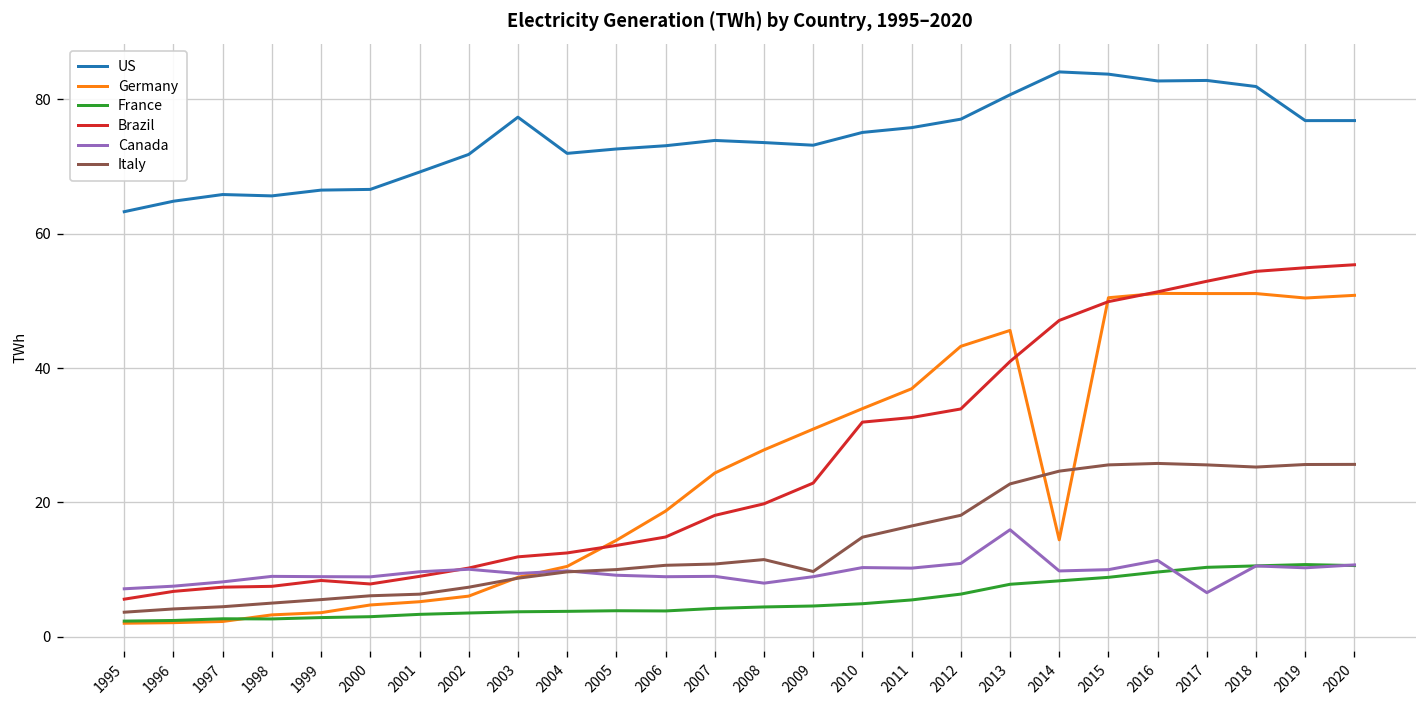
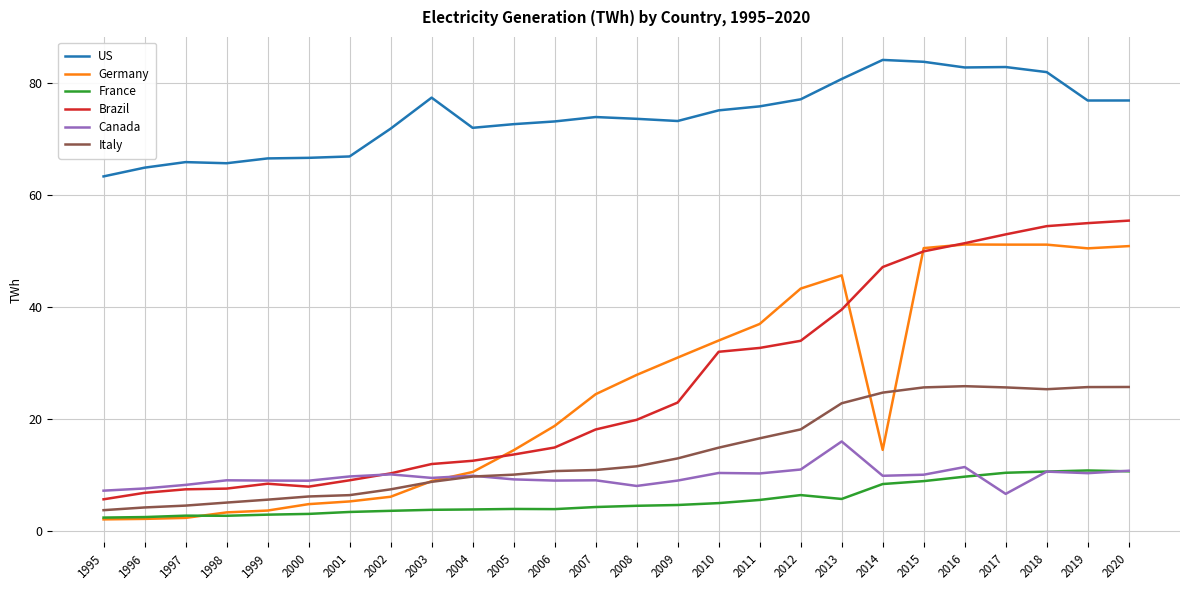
  {
    "US": {
      "1995": 63,
      "1996": 65,
      "1997": 66,
      "1998": 66,
      "1999": 66,
      "2000": 67,
-     "2001": 69,
+     "2001": 67,
      "2002": 72,
      "2003": 77,
      "2004": 72,
      "2005": 73,
      "2006": 73,
      "2007": 74,
      "2008": 74,
      "2009": 73,
      "2010": 75,
      "2011": 76,
      "2012": 77,
      "2013": 81,
      "2014": 84,
      "2015": 84,
      "2016": 83,
      "2017": 83,
      "2018": 82,
      "2019": 77,
      "2020": 77
    },
    "Germany": {
      "1998": 3,
      "1999": 4,
      "2000": 5,
      "2001": 5,
      "2002": 6,
      "2004": 10,
      "2005": 14,
      "2006": 19,
      "2007": 24,
      "2008": 28,
      "2009": 31,
      "2010": 34,
      "2011": 37,
      "2012": 43,
      "2013": 46,
      "2014": 14,
      "2015": 50,
      "2017": 51,
      "2018": 51,
      "2019": 50,
      "2020": 51
    },
    "France": {
      "1998": 3,
      "1999": 3,
      "2000": 3,
      "2001": 3,
      "2002": 4,
      "2003": 4,
      "2004": 4,
      "2005": 4,
      "2006": 4,
      "2007": 4,
      "2008": 4,
      "2009": 5,
      "2010": 5,
      "2011": 5,
      "2012": 6,
-     "2013": 8,
+     "2013": 6,
      "2014": 8,
      "2015": 9,
      "2016": 10,
      "2017": 10,
      "2019": 11
    },
    "Brazil": {
      "1995": 6,
      "1996": 7,
      "1997": 7,
      "1998": 8,
      "1999": 8,
      "2000": 8,
      "2001": 9,
      "2003": 12,
      "2004": 12,
      "2005": 14,
      "2006": 15,
      "2007": 18,
      "2008": 20,
      "2009": 23,
      "2010": 32,
      "2011": 33,
      "2012": 34,
-     "2013": 41,
+     "2013": 39,
      "2014": 47,
      "2015": 50,
      "2017": 53,
      "2018": 54,
      "2019": 55,
      "2020": 55
    },
    "Canada": {
      "1995": 7,
      "1996": 8,
      "1997": 8,
      "1998": 9,
      "1999": 9,
      "2000": 9,
      "2001": 10,
      "2003": 9,
      "2005": 9,
      "2006": 9,
      "2007": 9,
      "2008": 8,
      "2009": 9,
      "2010": 10,
      "2011": 10,
      "2012": 11,
      "2013": 16,
      "2014": 10,
      "2015": 10,
      "2016": 11,
      "2017": 7,
      "2019": 10
    },
    "Italy": {
      "1995": 4,
      "1996": 4,
      "1997": 4,
      "1998": 5,
      "1999": 6,
      "2000": 6,
      "2001": 6,
      "2002": 7,
      "2005": 10,
      "2006": 11,
      "2007": 11,
      "2008": 11,
-     "2009": 10,
+     "2009": 13,
      "2010": 15,
      "2011": 16,
      "2012": 18,
      "2013": 23,
      "2014": 25,
      "2015": 26,
      "2016": 26,
      "2017": 26,
      "2018": 25,
      "2019": 26,
      "2020": 26
    }
  }
